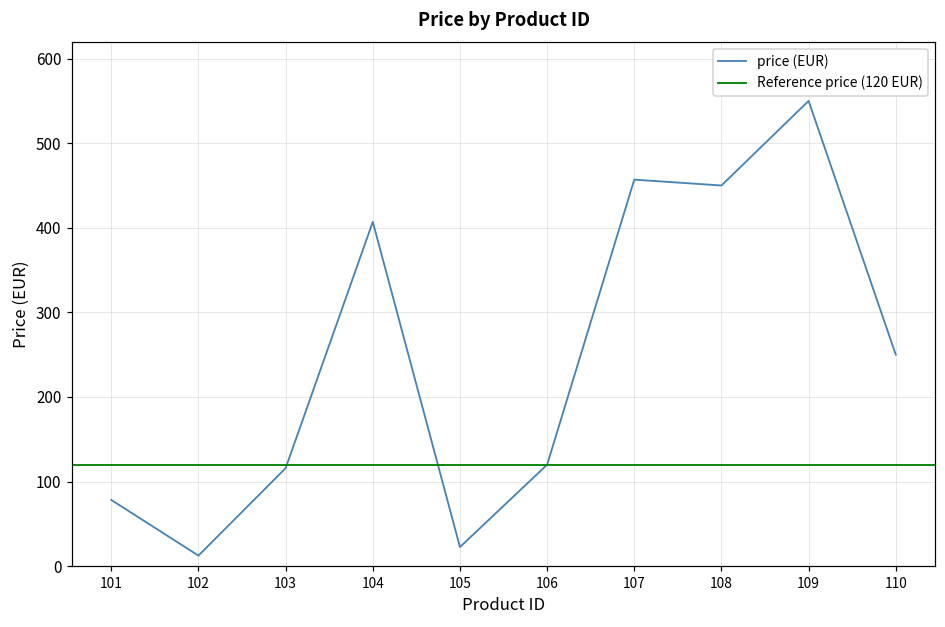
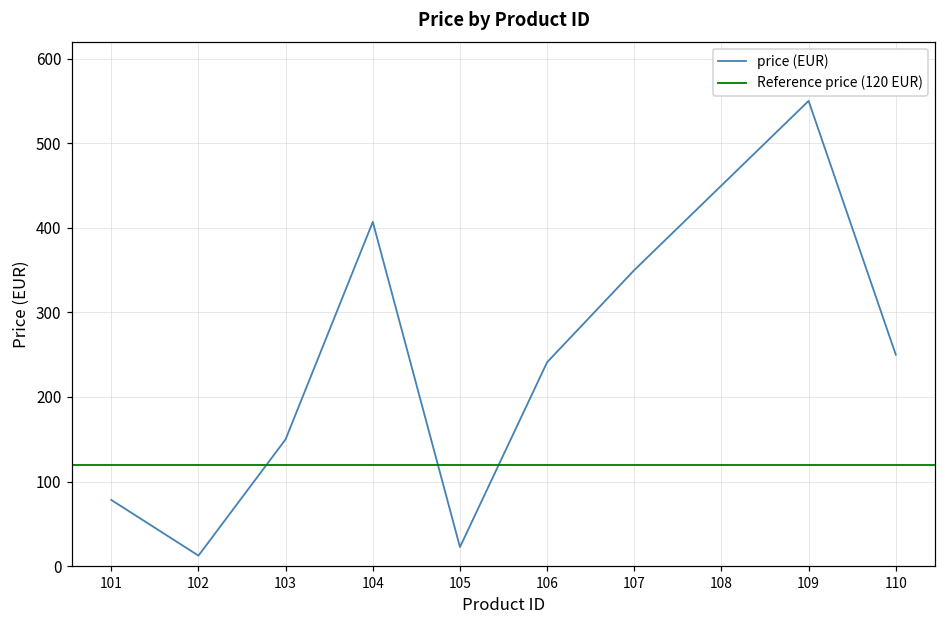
  {
    "101": 80,
    "102": 10,
-   "103": 120,
+   "103": 150,
    "104": 410,
    "105": 20,
-   "106": 120,
-   "107": 460,
+   "106": 240,
+   "107": 350,
    "108": 450,
    "109": 550,
    "110": 250
  }
